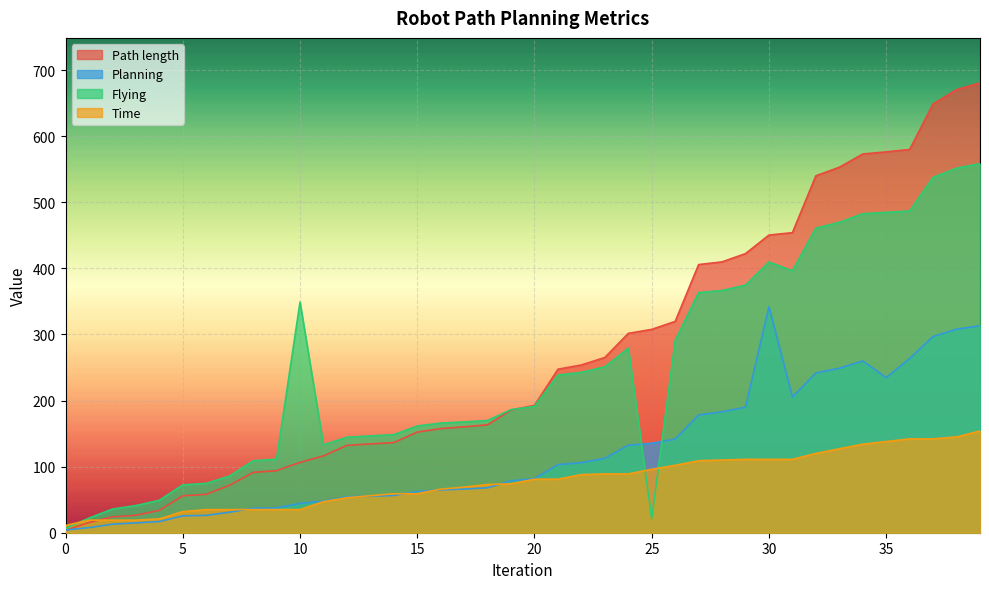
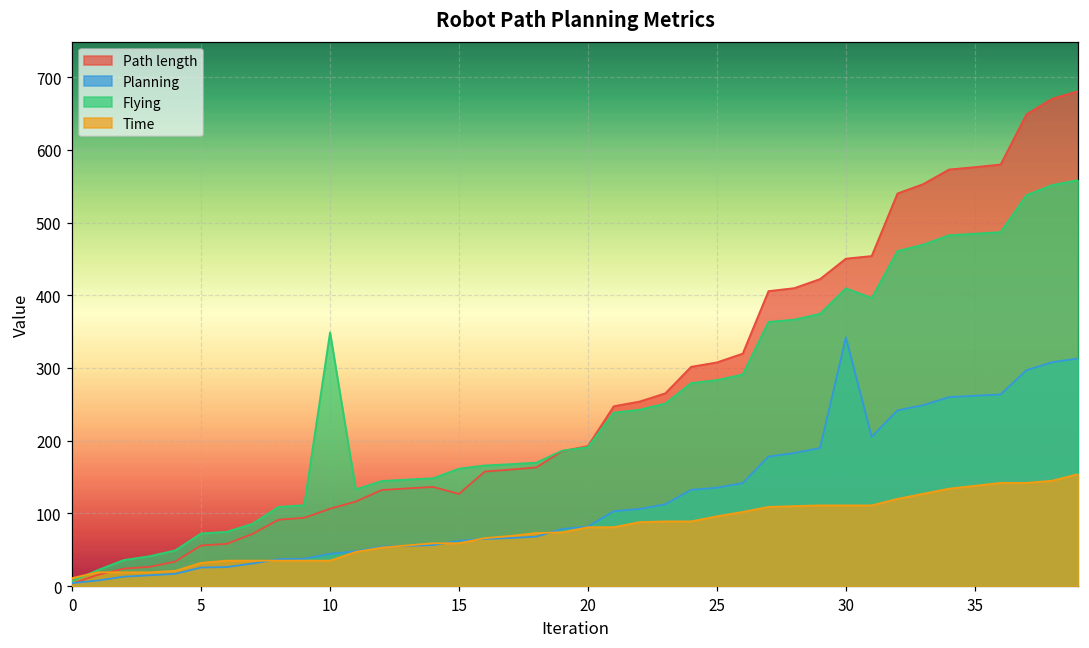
  {
    "Path length": {
      "5": 60,
      "10": 110,
-     "15": 150,
+     "15": 130,
      "25": 310,
      "30": 450,
      "35": 580
    },
    "Planning": {
      "5": 30,
      "10": 40,
      "25": 140,
      "30": 340,
-     "35": 230
+     "35": 260
    },
    "Flying": {
      "5": 70,
      "10": 350,
      "15": 160,
-     "25": 20,
+     "25": 280,
      "30": 410,
      "35": 480
    },
    "Time": {
      "0": 10,
      "5": 30,
      "10": 30,
      "25": 100,
      "30": 110,
      "35": 140
    }
  }
